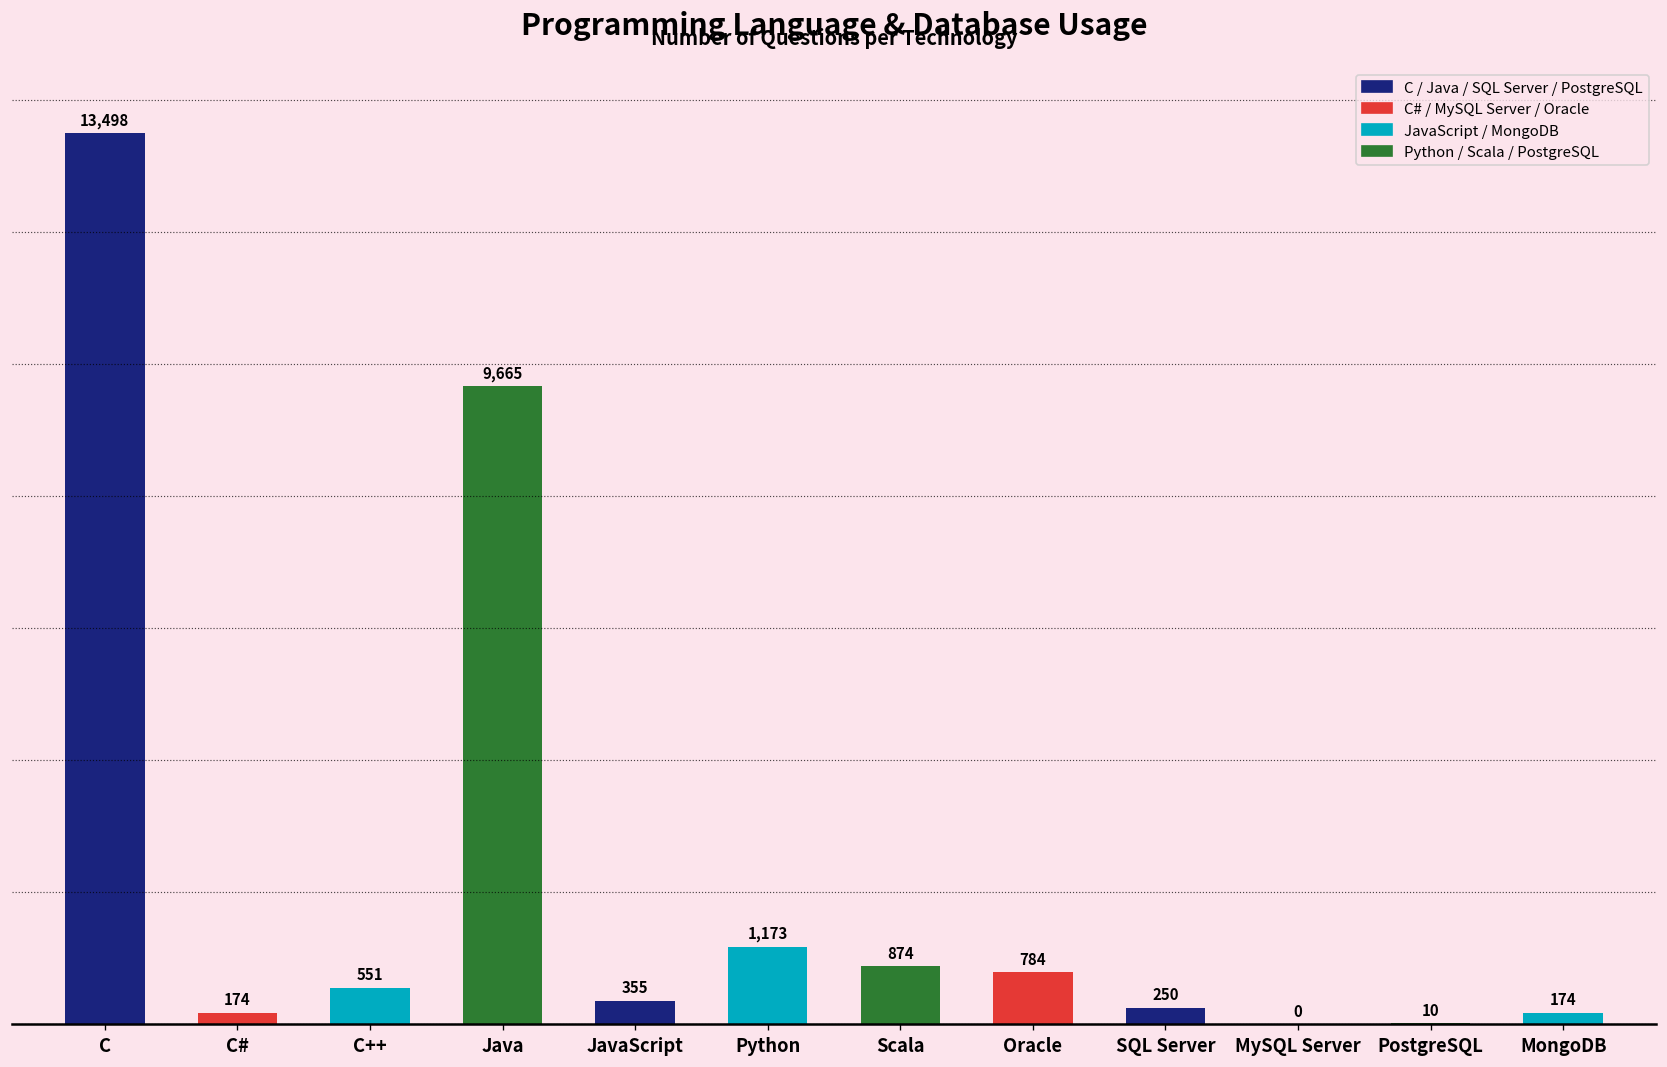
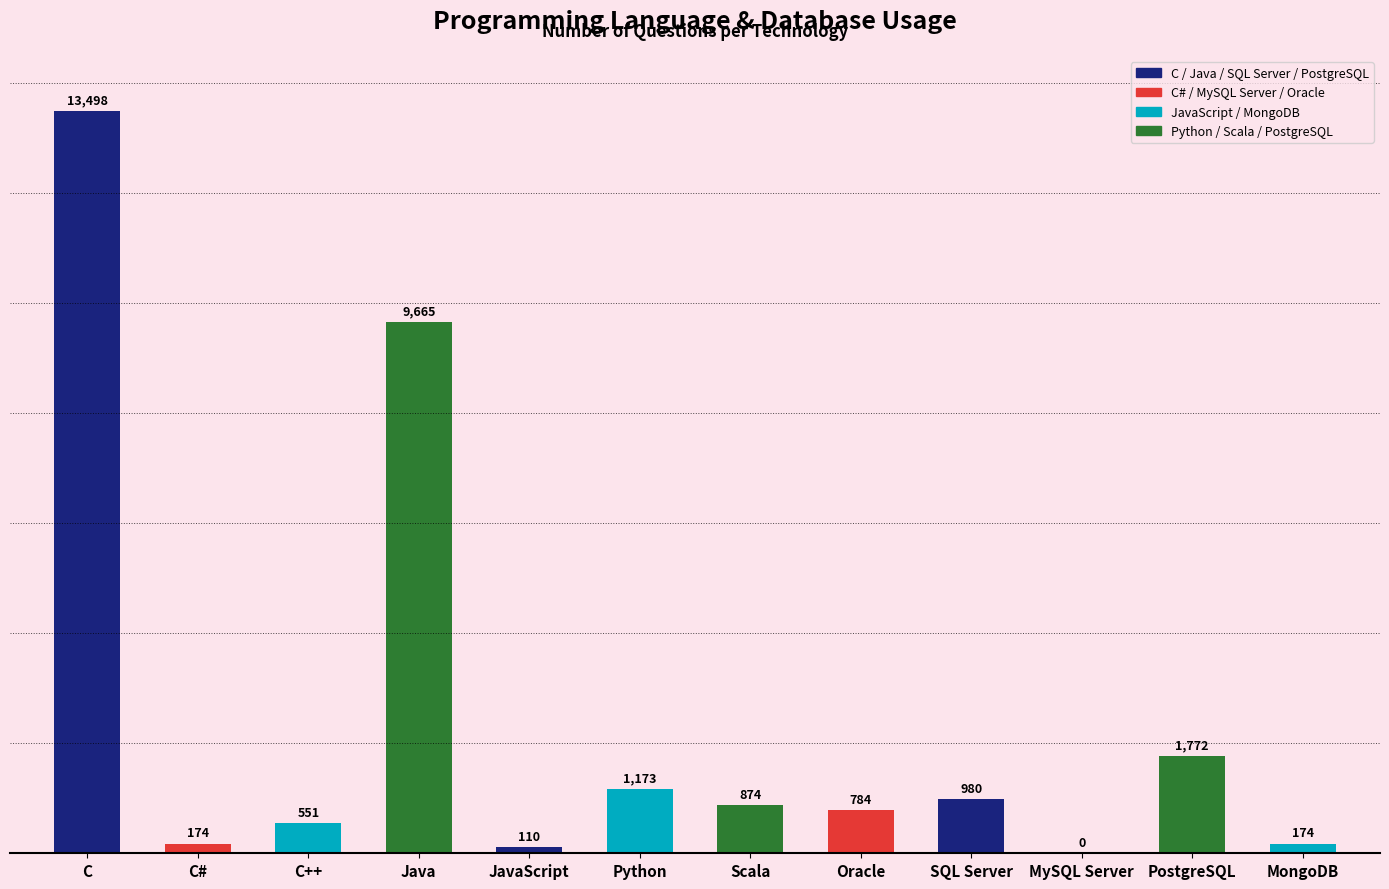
  {
    "C": "13,498",
    "C#": "174",
    "C++": "551",
    "Java": "9,665",
-   "JavaScript": "355",
+   "JavaScript": "110",
    "Python": "1,173",
    "Scala": "874",
    "Oracle": "784",
-   "SQL Server": "250",
+   "SQL Server": "980",
    "MySQL Server": "0",
-   "PostgreSQL": "10",
+   "PostgreSQL": "1,772",
    "MongoDB": "174"
  }
